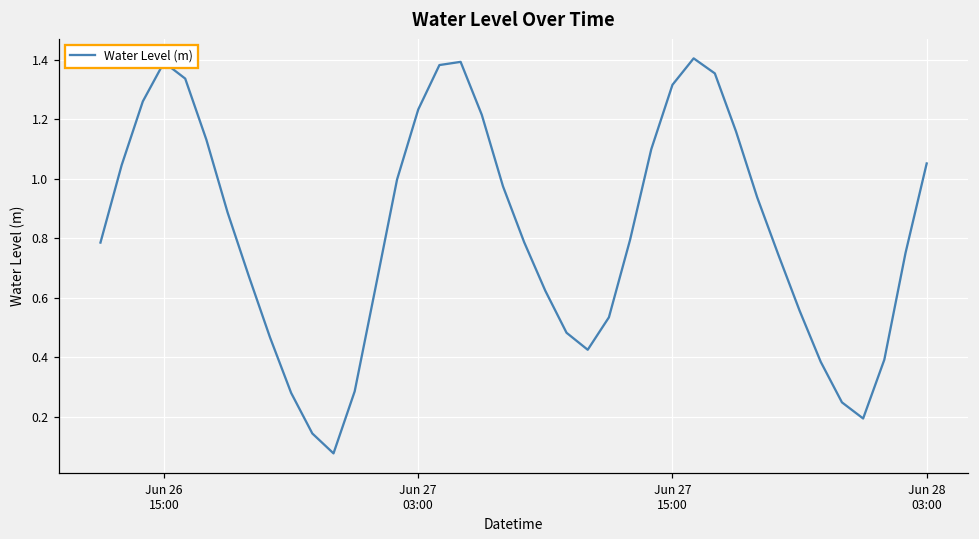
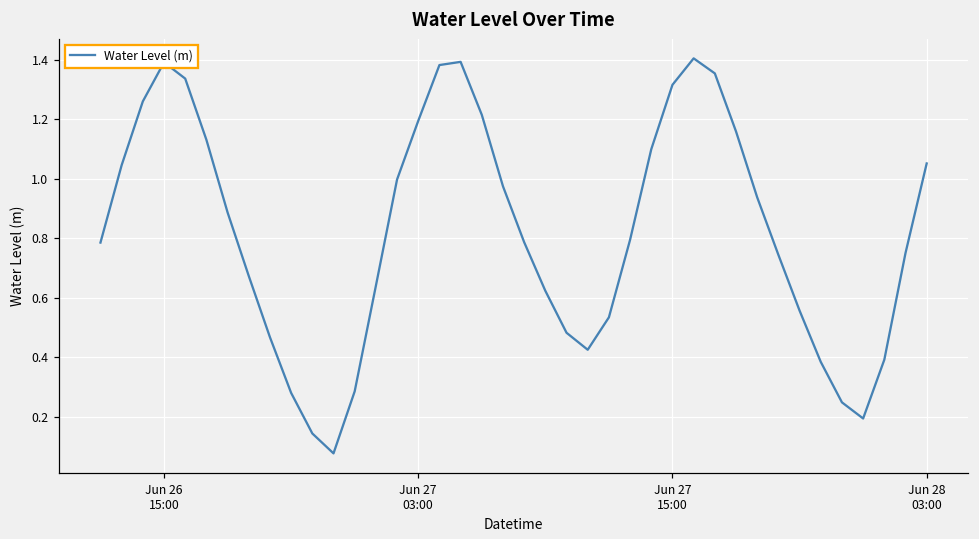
  {
-   "Jun 27 03:00": 1.23,
+   "Jun 27 03:00": 1.19,
    "Jun 27 15:00": 1.32,
    "Jun 28 03:00": 1.05
  }
